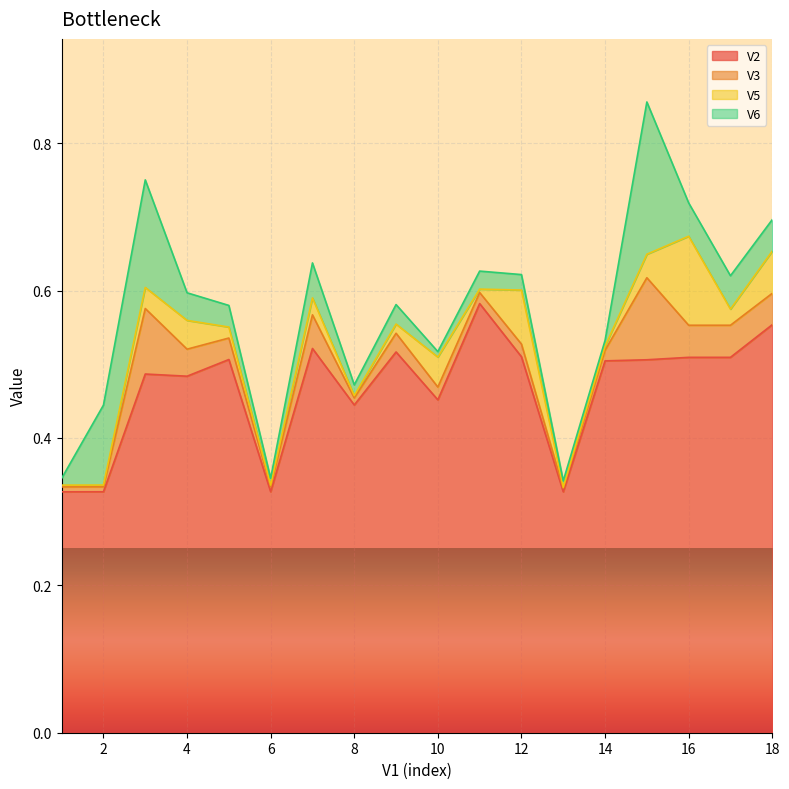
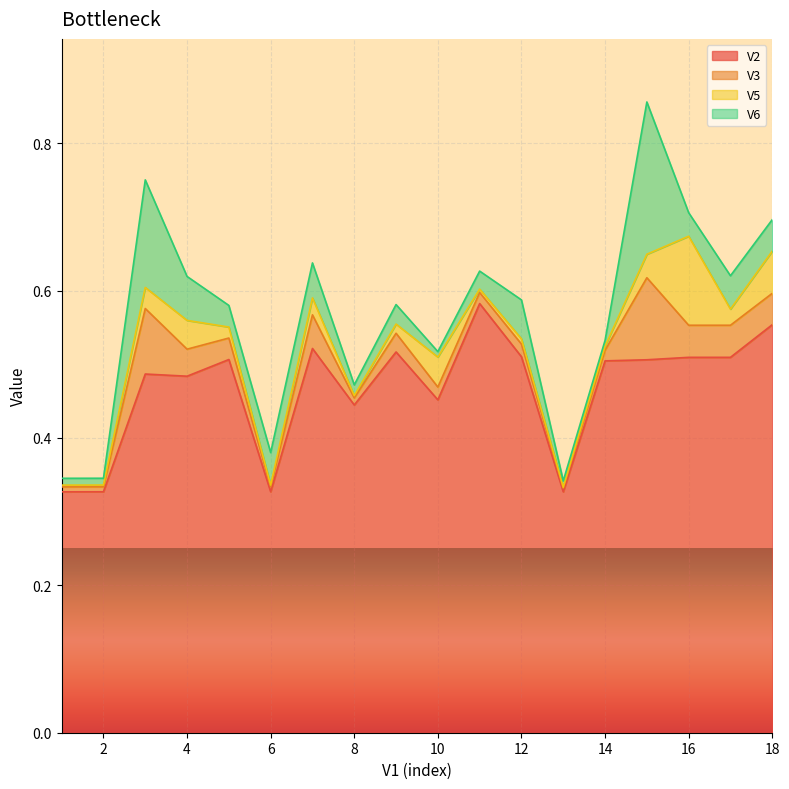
  {
    "V5": {
      "4": 0.04,
      "10": 0.04,
-     "12": 0.07,
+     "12": 0.01,
      "14": 0.01,
      "16": 0.12,
      "18": 0.06
    },
    "V6": {
-     "2": 0.11,
-     "4": 0.04,
-     "6": 0.01,
+     "2": 0.01,
+     "4": 0.06,
+     "6": 0.04,
      "8": 0.01,
      "10": 0.01,
-     "12": 0.02,
+     "12": 0.05,
      "14": 0.01,
-     "16": 0.05,
+     "16": 0.03,
      "18": 0.04
    }
  }
